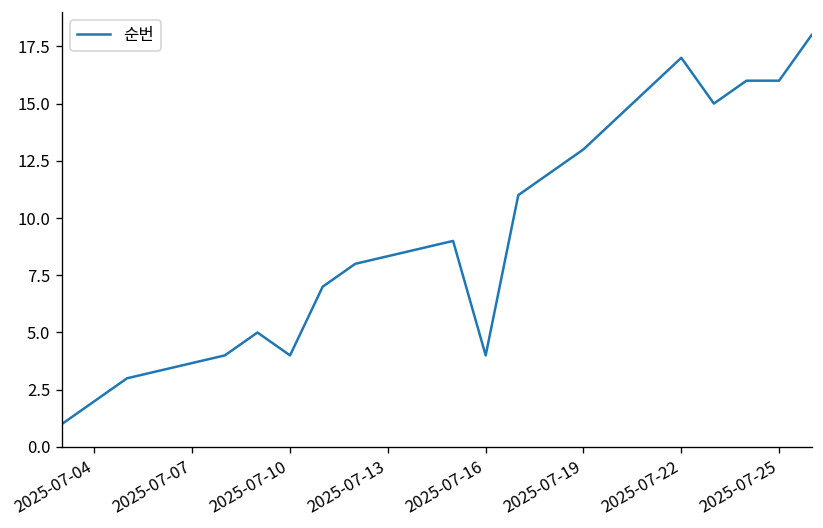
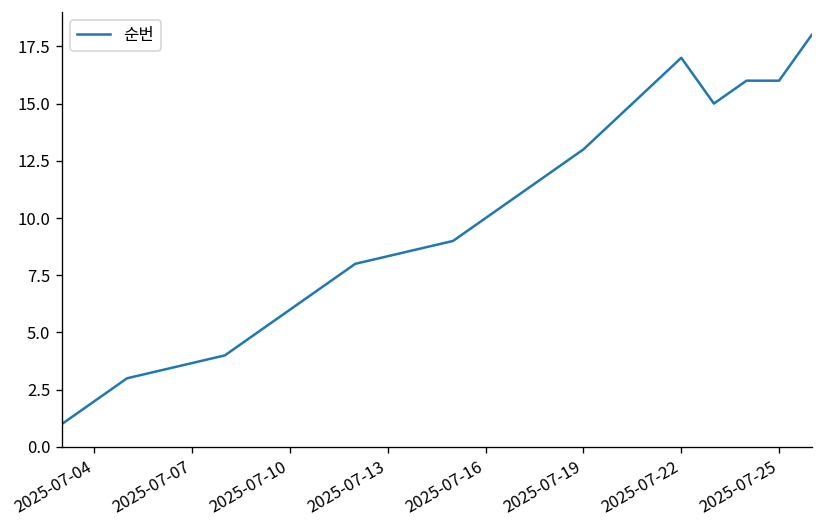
  {
    "2025-07-04": 2,
-   "2025-07-10": 4,
-   "2025-07-16": 4,
+   "2025-07-10": 6,
+   "2025-07-16": 10,
    "2025-07-19": 13,
    "2025-07-22": 17,
    "2025-07-25": 16
  }
